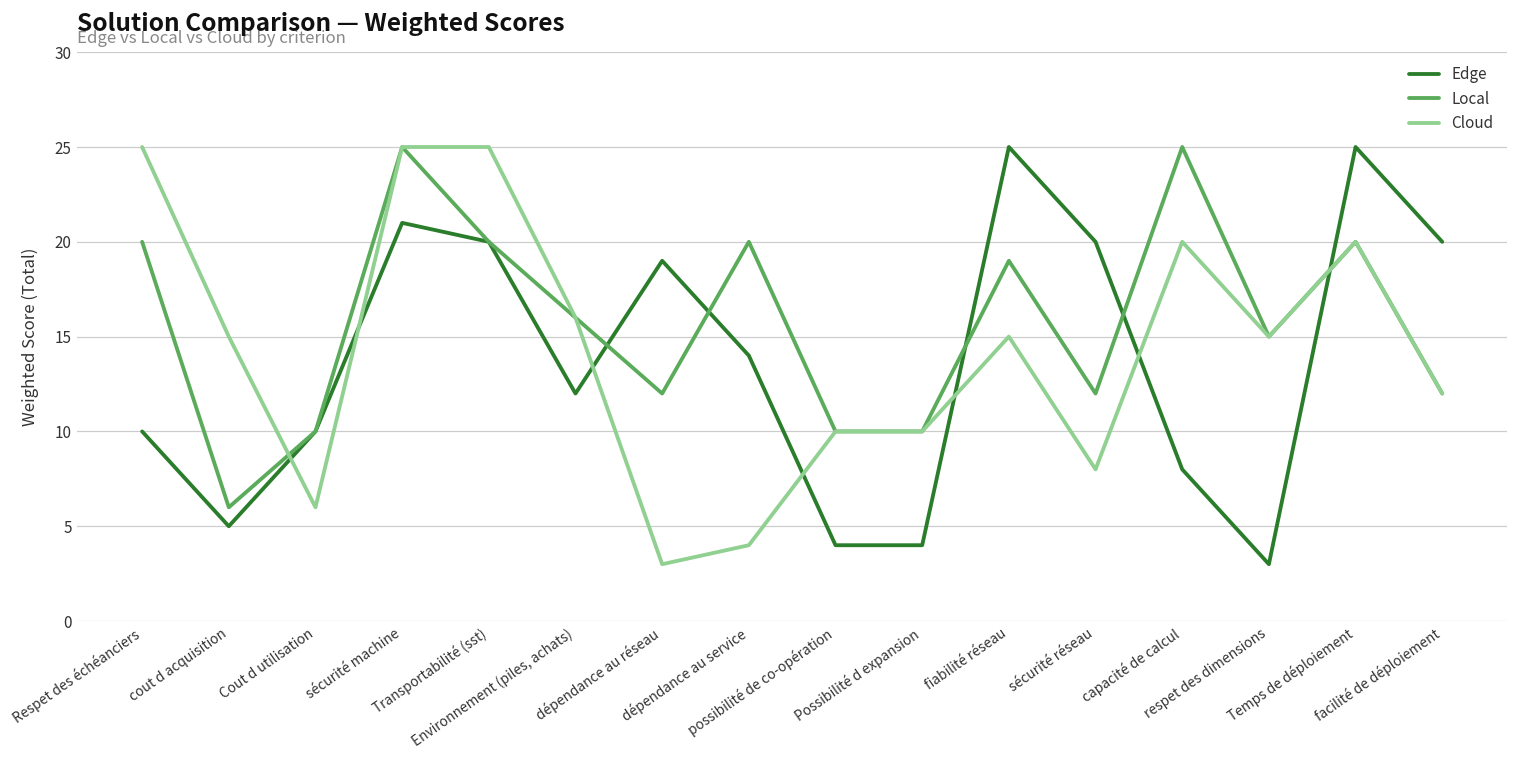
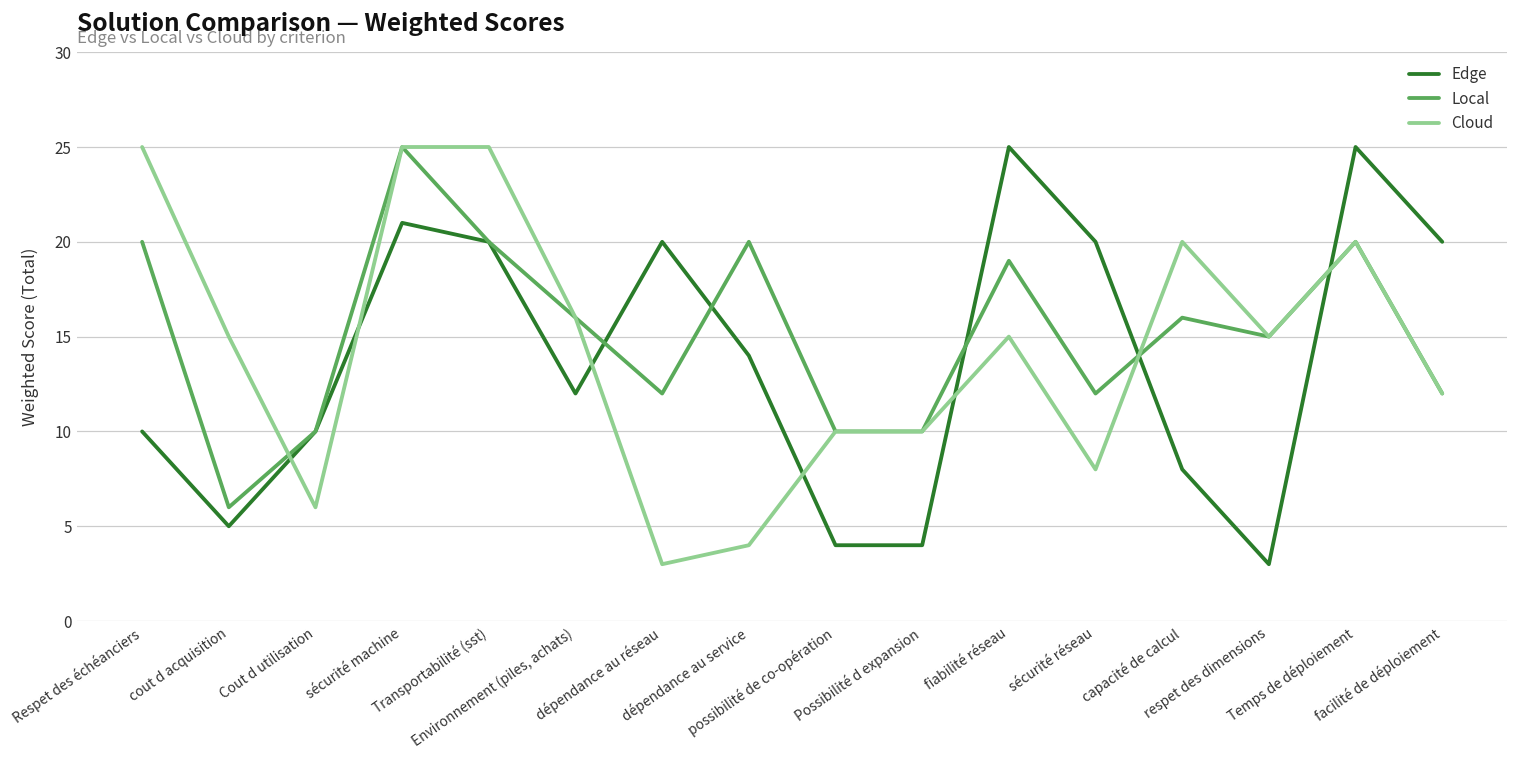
  {
    "Edge": {
      "Respet des échéanciers": 10,
      "cout d acquisition": 5,
      "sécurité machine": 21,
      "Environnement (piles, achats)": 12,
-     "dépendance au réseau": 19,
+     "dépendance au réseau": 20,
      "dépendance au service": 14,
      "possibilité de co-opération": 4,
      "Possibilité d expansion": 4,
      "fiabilité réseau": 25,
      "sécurité réseau": 20,
      "capacité de calcul": 8,
      "respet des dimensions": 3,
      "Temps de déploiement": 25,
      "facilité de déploiement": 20
    },
    "Local": {
      "Respet des échéanciers": 20,
      "cout d acquisition": 6,
      "dépendance au réseau": 12,
      "dépendance au service": 20,
      "fiabilité réseau": 19,
      "sécurité réseau": 12,
-     "capacité de calcul": 25
+     "capacité de calcul": 16
    },
    "Cloud": {
      "Respet des échéanciers": 25,
      "cout d acquisition": 15,
      "Cout d utilisation": 6,
      "Transportabilité (sst)": 25,
      "dépendance au réseau": 3,
      "dépendance au service": 4,
      "fiabilité réseau": 15,
      "sécurité réseau": 8,
      "capacité de calcul": 20
    }
  }
